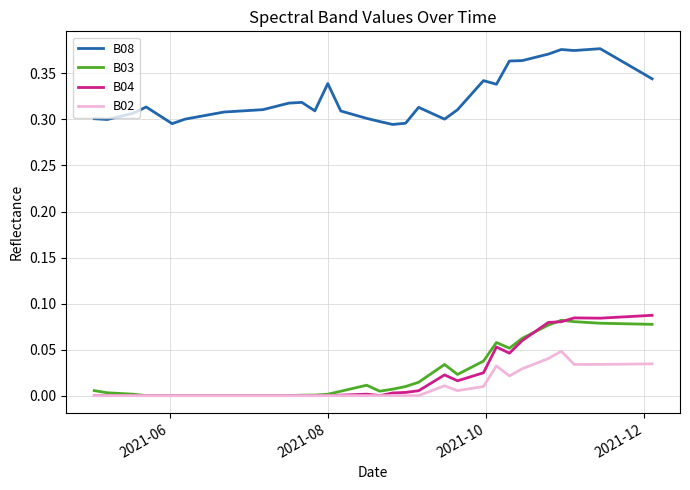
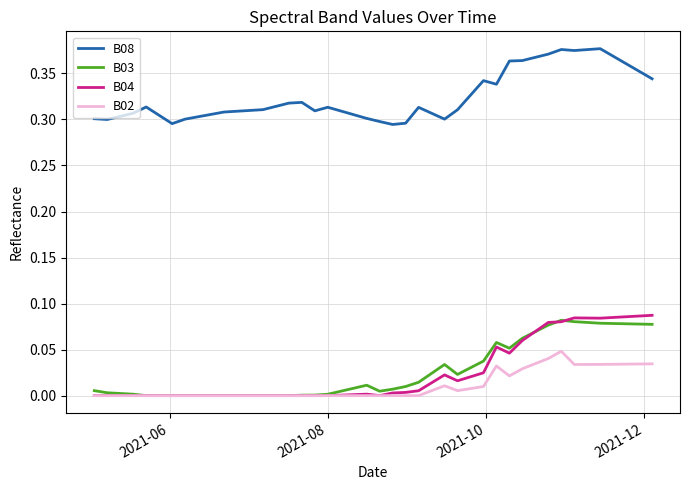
  {
    "B08": {
-     "2021-08": 0.34
+     "2021-08": 0.31
    }
  }
